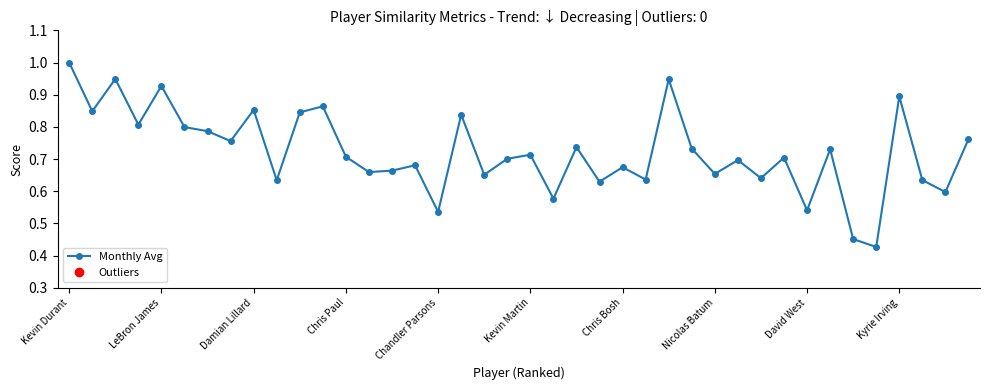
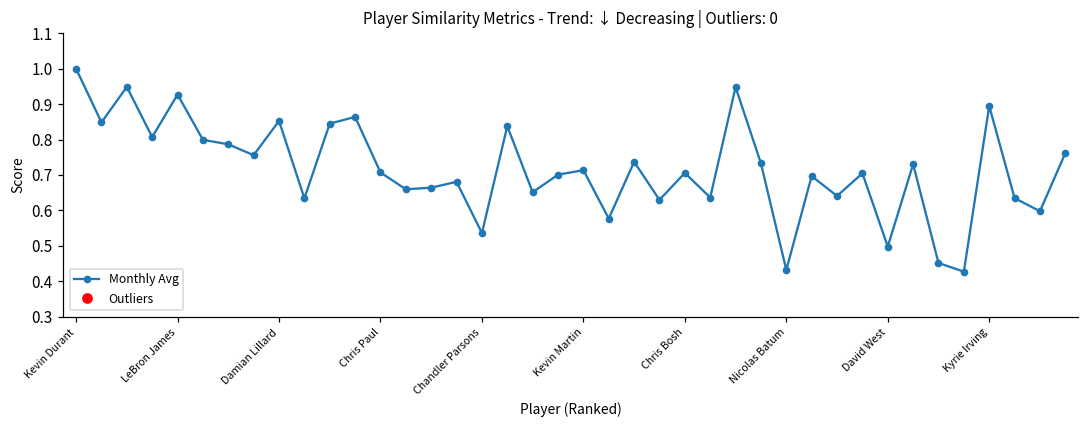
  {
    "Kevin Durant": 1.00,
    "LeBron James": 0.93,
    "Damian Lillard": 0.85,
    "Chris Paul": 0.71,
    "Chandler Parsons": 0.54,
    "Kevin Martin": 0.71,
-   "Chris Bosh": 0.67,
-   "Nicolas Batum": 0.65,
-   "David West": 0.54,
+   "Chris Bosh": 0.71,
+   "Nicolas Batum": 0.43,
+   "David West": 0.50,
    "Kyrie Irving": 0.89
  }
